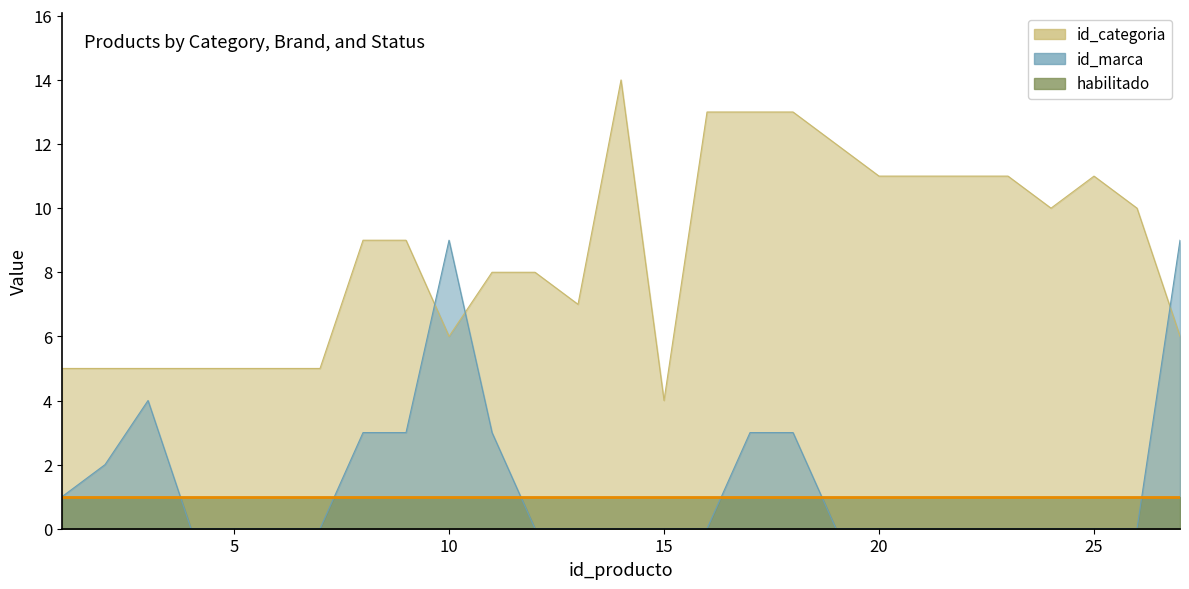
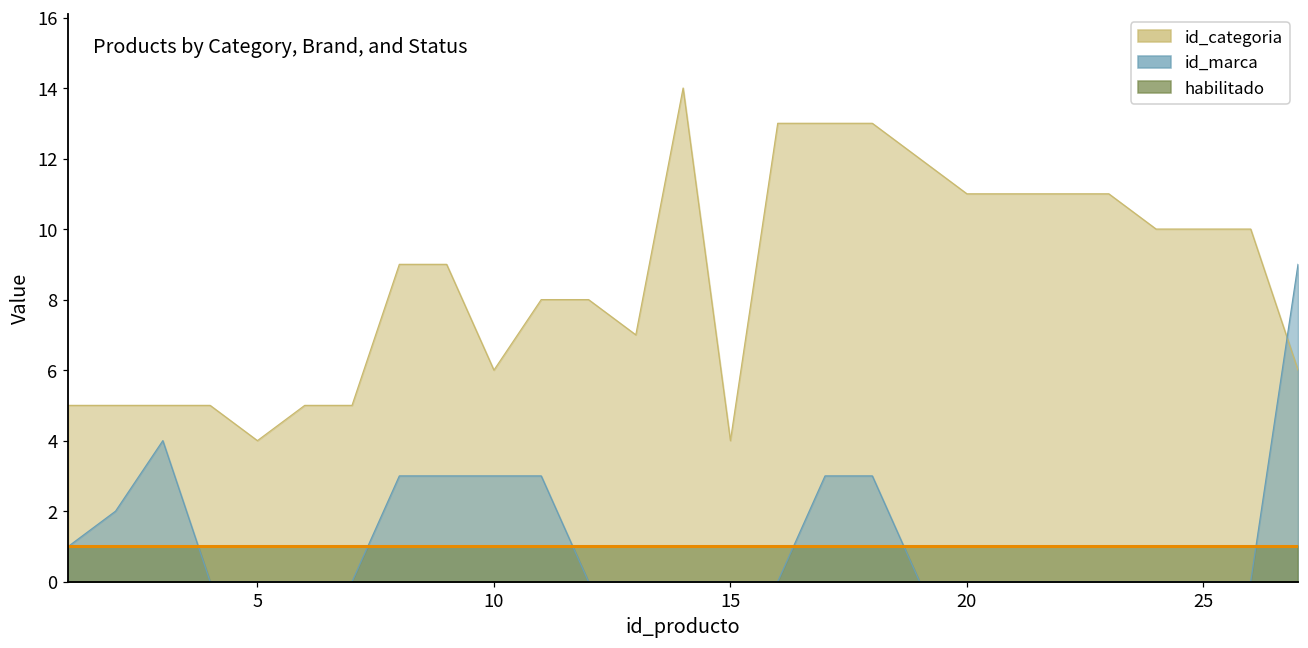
  {
    "id_categoria": {
-     "5": 5,
+     "5": 4,
      "10": 6,
      "15": 4,
      "20": 11,
-     "25": 11
+     "25": 10
    },
    "id_marca": {
      "5": 0,
-     "10": 9,
+     "10": 3,
      "15": 0,
      "20": 0,
      "25": 0
    },
    "habilitado": {
      "5": 1,
      "10": 1,
      "15": 1,
      "20": 1,
      "25": 1
    }
  }
